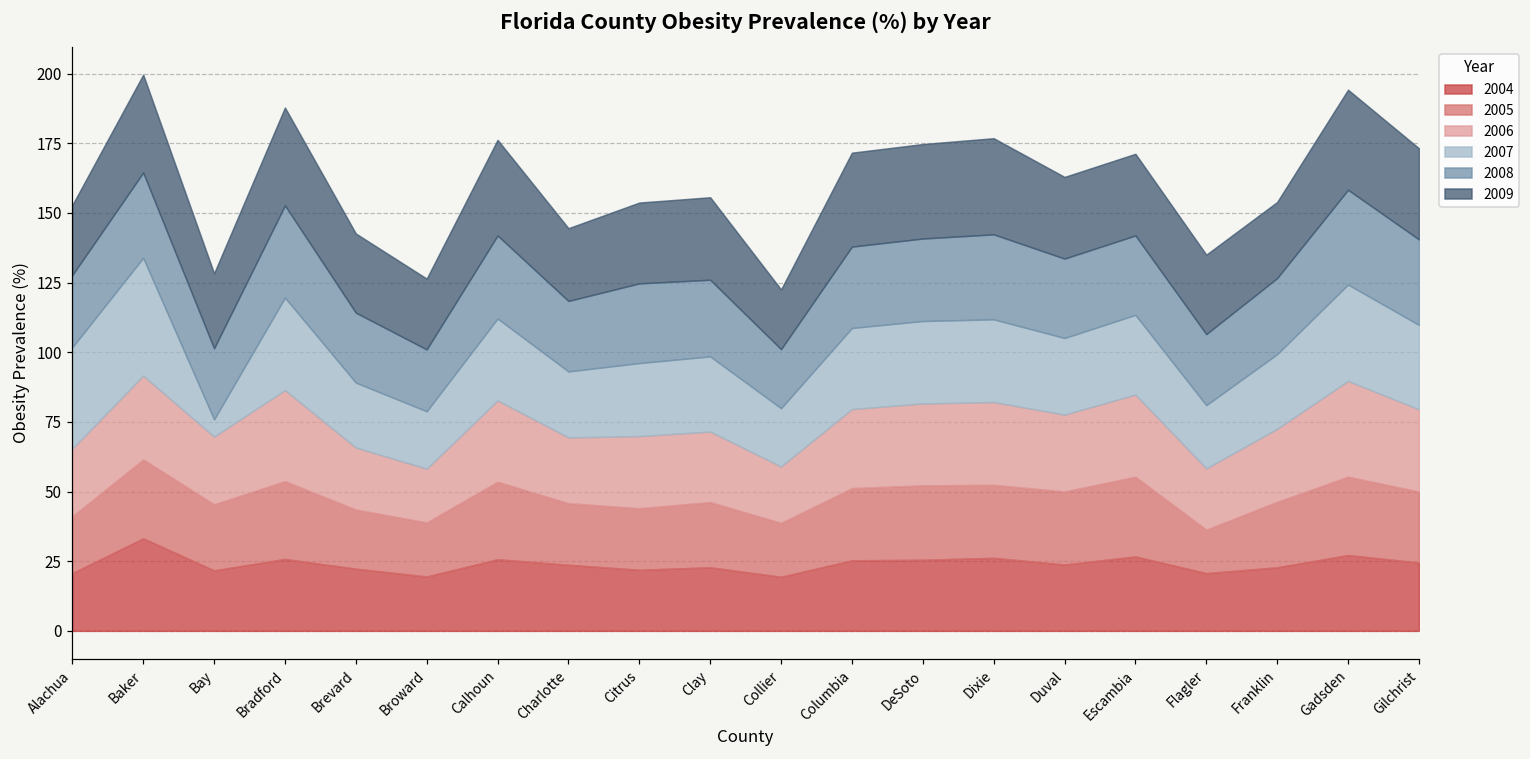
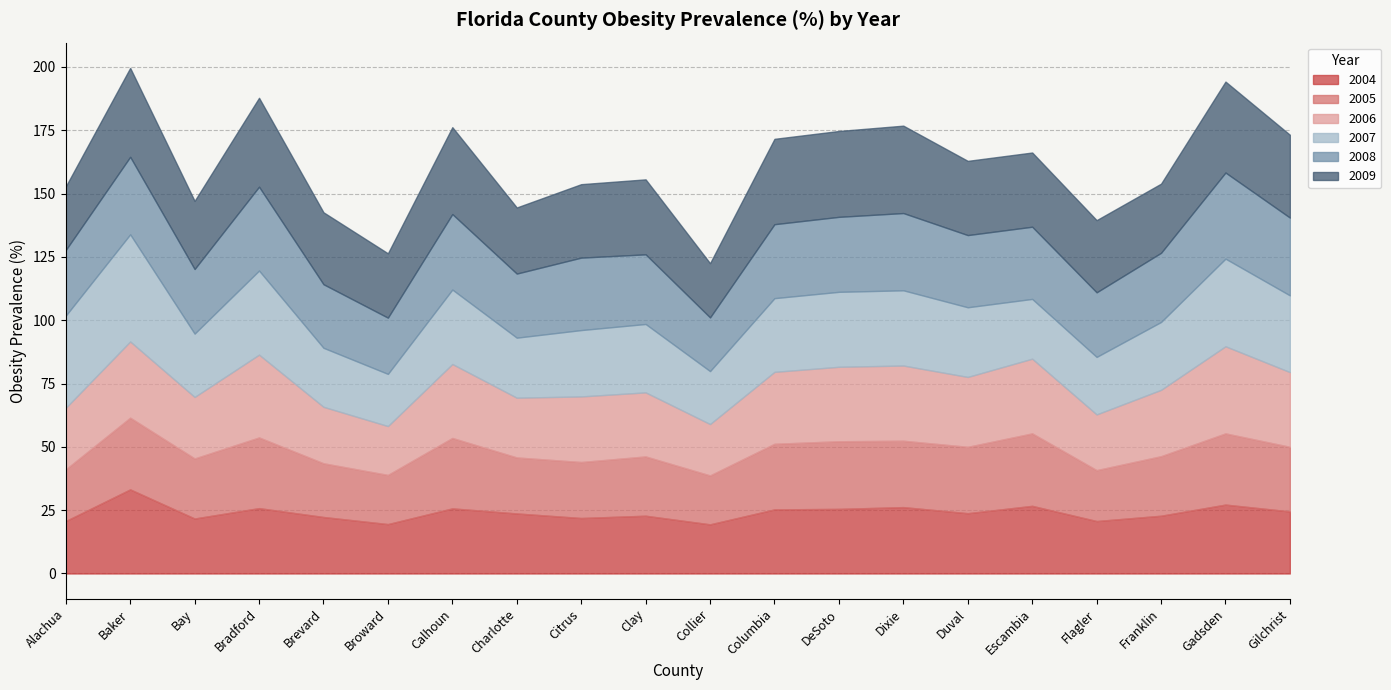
  {
    "2004": {
      "Alachua": 21,
      "Baker": 33,
      "Bay": 22,
      "Bradford": 26,
      "Brevard": 22,
      "Broward": 20,
      "Calhoun": 26,
      "Charlotte": 24,
      "Citrus": 22,
      "Clay": 23,
      "Collier": 19,
      "Columbia": 25,
      "DeSoto": 26,
      "Dixie": 26,
      "Duval": 24,
      "Escambia": 27,
      "Flagler": 21,
      "Franklin": 23,
      "Gadsden": 27,
      "Gilchrist": 25
    },
    "2005": {
      "Alachua": 20,
      "Baker": 28,
      "Bay": 24,
      "Bradford": 28,
      "Brevard": 21,
      "Broward": 19,
      "Calhoun": 28,
      "Charlotte": 22,
      "Citrus": 22,
      "Clay": 23,
      "Collier": 19,
      "Columbia": 26,
      "DeSoto": 27,
      "Dixie": 26,
      "Duval": 26,
      "Escambia": 29,
-     "Flagler": 16,
+     "Flagler": 20,
      "Franklin": 23,
      "Gadsden": 28,
      "Gilchrist": 26
    },
    "2006": {
      "Alachua": 24,
      "Baker": 30,
      "Bay": 24,
      "Bradford": 33,
      "Brevard": 22,
      "Broward": 19,
      "Calhoun": 29,
      "Charlotte": 24,
      "Citrus": 26,
      "Clay": 25,
      "Collier": 20,
      "Columbia": 28,
      "DeSoto": 29,
      "Dixie": 30,
      "Duval": 28,
      "Escambia": 30,
      "Flagler": 22,
      "Franklin": 26,
      "Gadsden": 34,
      "Gilchrist": 30
    },
    "2007": {
      "Alachua": 36,
      "Baker": 42,
-     "Bay": 6,
+     "Bay": 25,
      "Bradford": 33,
      "Brevard": 23,
      "Broward": 21,
      "Calhoun": 29,
      "Charlotte": 24,
      "Citrus": 26,
      "Clay": 27,
      "Collier": 21,
      "Columbia": 29,
      "DeSoto": 30,
      "Dixie": 30,
      "Duval": 28,
-     "Escambia": 29,
+     "Escambia": 24,
      "Flagler": 23,
      "Franklin": 27,
      "Gadsden": 35,
      "Gilchrist": 30
    },
    "2008": {
      "Alachua": 26,
      "Baker": 31,
      "Bay": 26,
      "Bradford": 33,
      "Brevard": 25,
      "Broward": 22,
      "Calhoun": 30,
      "Charlotte": 25,
      "Citrus": 29,
      "Clay": 28,
      "Collier": 21,
      "Columbia": 29,
      "DeSoto": 30,
      "Dixie": 31,
      "Duval": 29,
      "Escambia": 29,
      "Flagler": 26,
      "Franklin": 27,
      "Gadsden": 34,
      "Gilchrist": 31
    },
    "2009": {
      "Alachua": 25,
      "Baker": 35,
      "Bay": 27,
      "Bradford": 35,
      "Brevard": 28,
      "Broward": 25,
      "Calhoun": 34,
      "Charlotte": 26,
      "Citrus": 29,
      "Clay": 30,
      "Collier": 21,
      "Columbia": 34,
      "DeSoto": 34,
      "Dixie": 35,
      "Duval": 29,
      "Escambia": 29,
      "Flagler": 29,
      "Franklin": 27,
      "Gadsden": 36,
      "Gilchrist": 33
    }
  }
